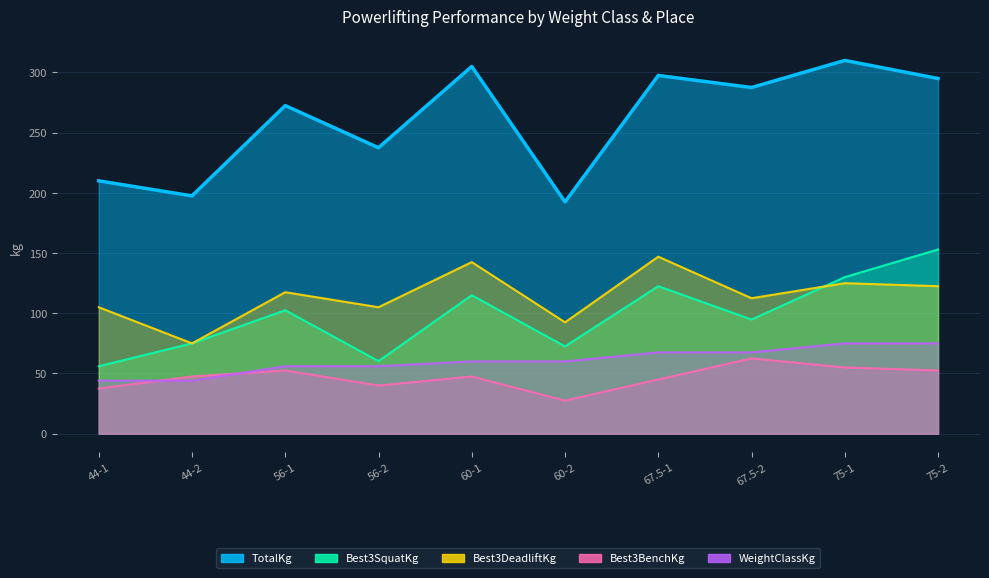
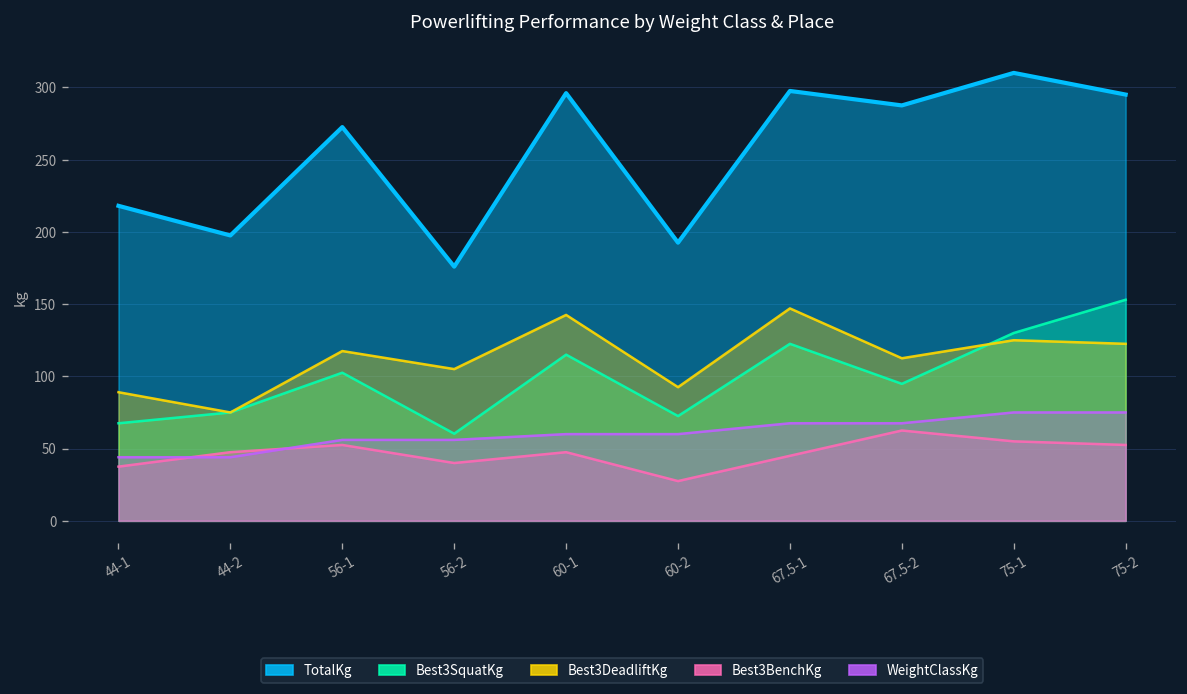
  {
    "TotalKg": {
-     "44-1": 210,
+     "44-1": 218,
      "44-2": 198,
      "56-1": 273,
-     "56-2": 238,
-     "60-1": 305,
+     "56-2": 176,
+     "60-1": 296,
      "60-2": 193,
      "67.5-1": 298,
      "67.5-2": 288,
      "75-1": 310,
      "75-2": 295
    },
    "Best3SquatKg": {
-     "44-1": 56,
+     "44-1": 68,
      "56-1": 103,
      "56-2": 60,
      "60-1": 115,
      "60-2": 73,
      "67.5-1": 123,
      "67.5-2": 95,
      "75-1": 130,
      "75-2": 153
    },
    "Best3DeadliftKg": {
-     "44-1": 105,
+     "44-1": 89,
      "56-1": 118,
      "56-2": 105,
      "60-1": 143,
      "60-2": 93,
      "67.5-1": 147,
      "67.5-2": 113,
      "75-1": 125,
      "75-2": 123
    }
  }
